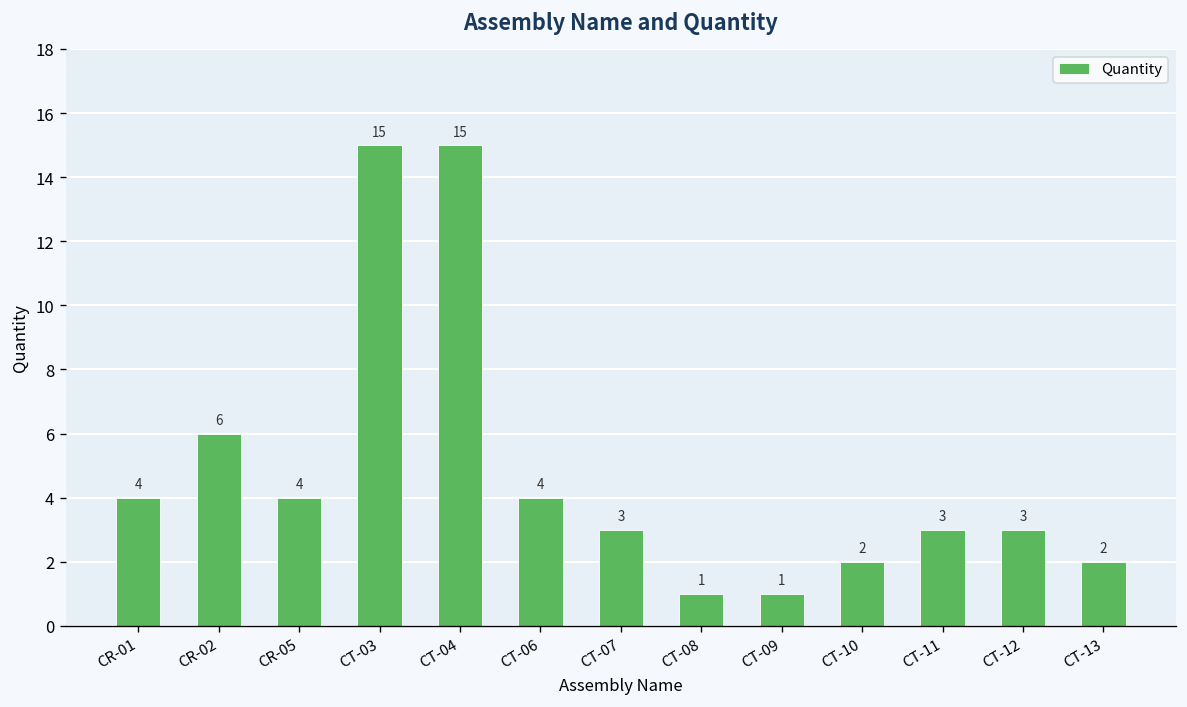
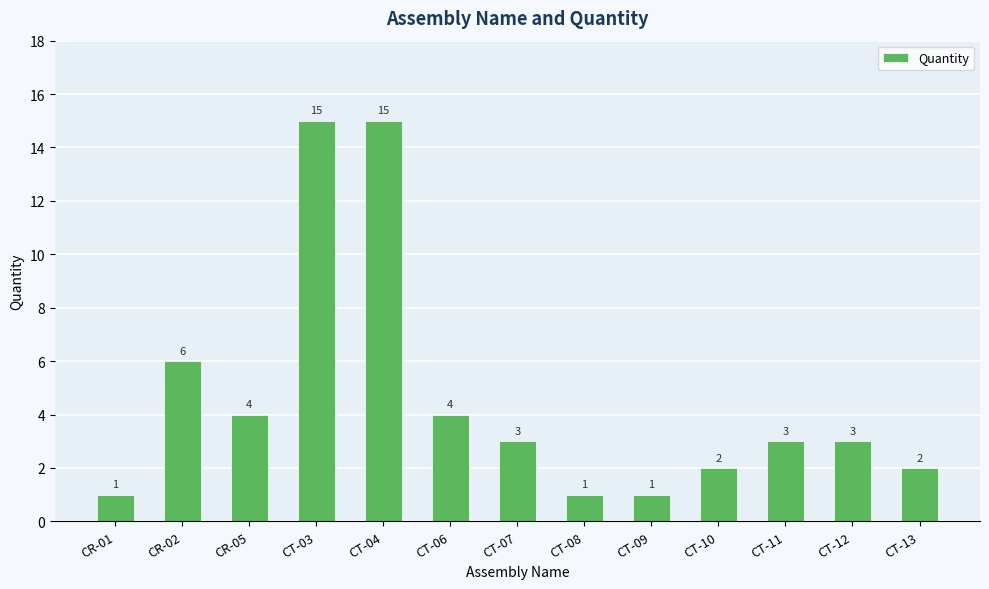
  {
-   "CR-01": 4,
+   "CR-01": 1,
    "CR-02": 6,
    "CR-05": 4,
    "CT-03": 15,
    "CT-04": 15,
    "CT-06": 4,
    "CT-07": 3,
    "CT-08": 1,
    "CT-09": 1,
    "CT-10": 2,
    "CT-11": 3,
    "CT-12": 3,
    "CT-13": 2
  }
